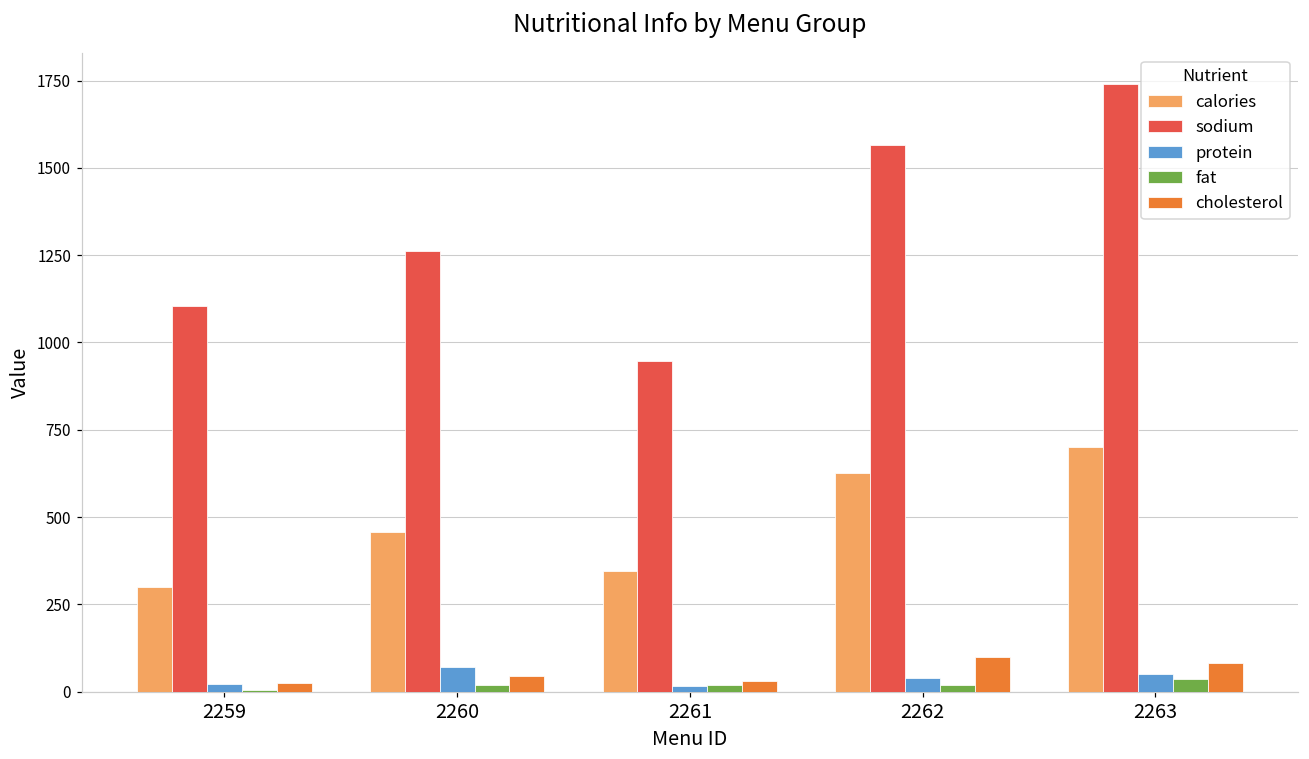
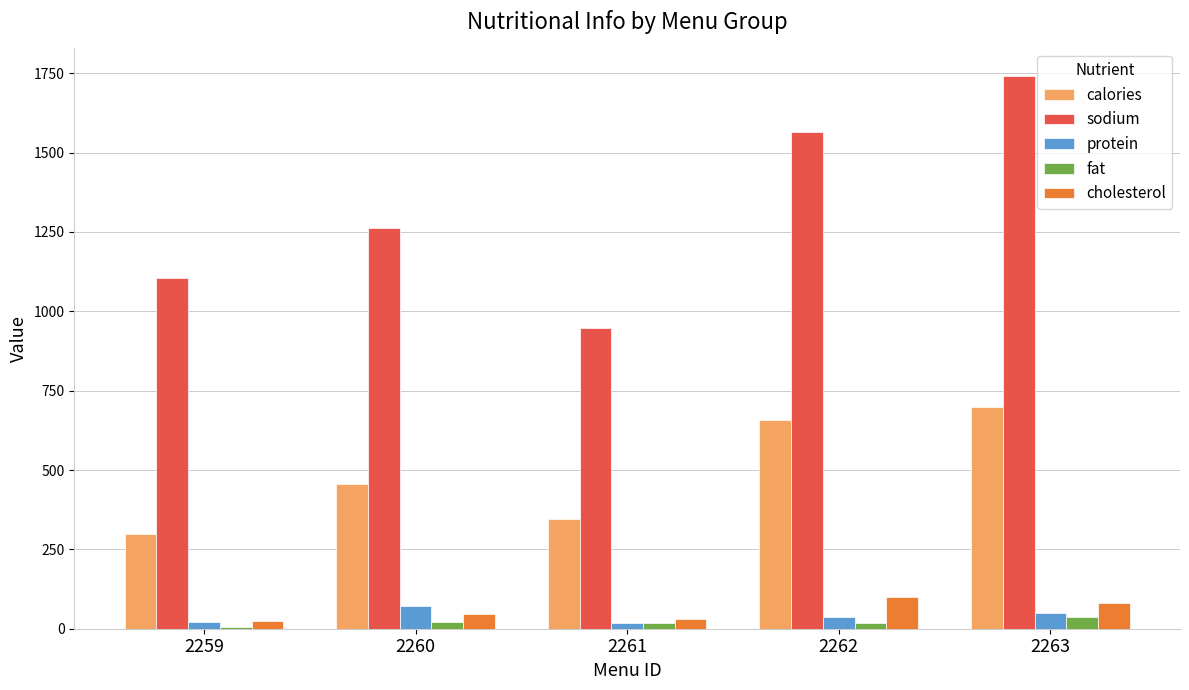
  {
    "calories": {
      "2259": 300,
      "2260": 460,
      "2261": 350,
-     "2262": 630,
+     "2262": 660,
      "2263": 700
    },
    "protein": {
      "2259": 20,
      "2260": 70,
      "2261": 20,
      "2262": 40,
      "2263": 50
    },
    "fat": {
      "2260": 20,
      "2261": 20,
      "2262": 20,
      "2263": 40
    }
  }
